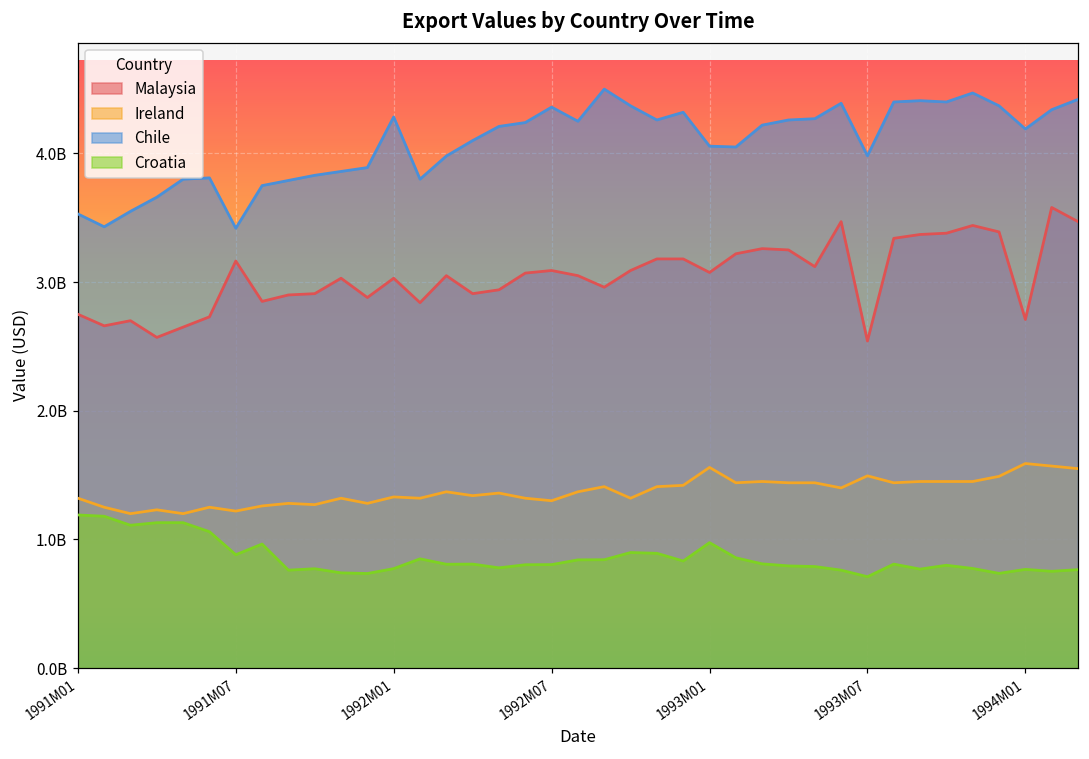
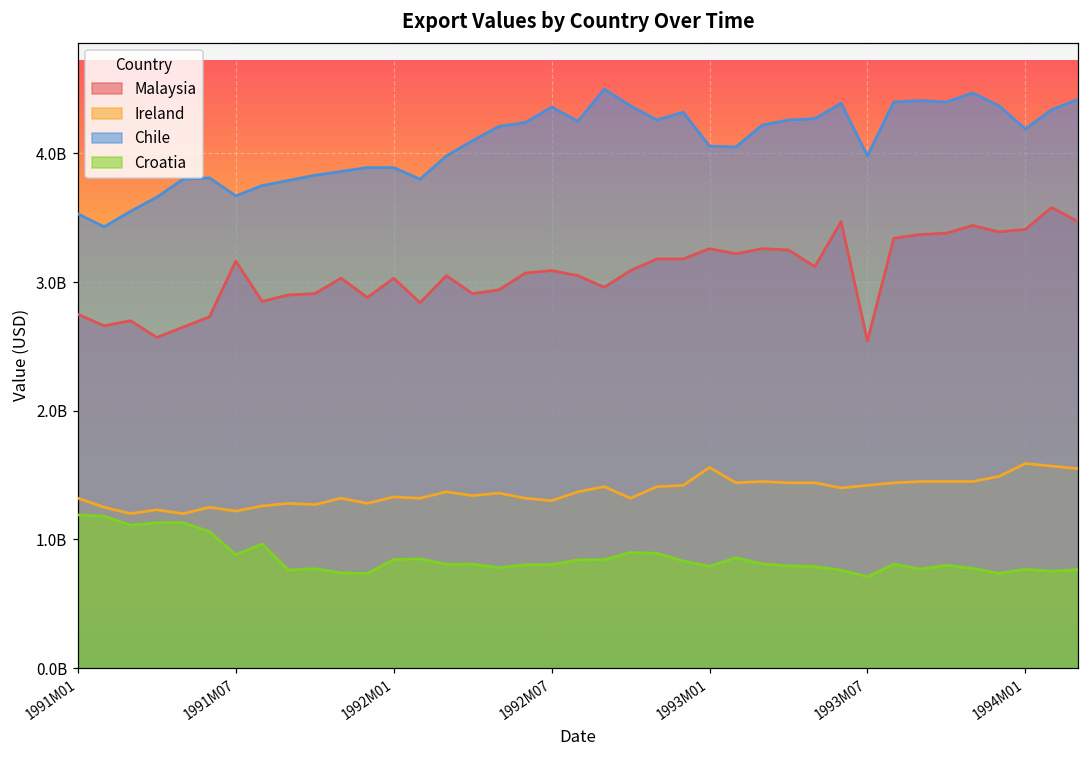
  {
    "Malaysia": {
      "1991M01": 2750000000,
      "1991M07": 3160000000,
      "1992M01": 3030000000,
      "1992M07": 3090000000,
-     "1993M01": 3070000000,
+     "1993M01": 3260000000,
      "1993M07": 2540000000,
-     "1994M01": 2710000000
+     "1994M01": 3410000000
    },
    "Ireland": {
      "1991M01": 1320000000,
      "1991M07": 1220000000,
      "1992M01": 1330000000,
      "1992M07": 1300000000,
      "1993M01": 1560000000,
-     "1993M07": 1490000000,
+     "1993M07": 1420000000,
      "1994M01": 1590000000
    },
    "Chile": {
      "1991M01": 3530000000,
-     "1991M07": 3420000000,
-     "1992M01": 4280000000,
+     "1991M07": 3670000000,
+     "1992M01": 3890000000,
      "1992M07": 4360000000,
      "1993M01": 4060000000,
      "1993M07": 3980000000,
      "1994M01": 4190000000
    },
    "Croatia": {
      "1991M01": 1190000000,
      "1991M07": 880000000,
-     "1992M01": 770000000,
+     "1992M01": 840000000,
      "1992M07": 800000000,
-     "1993M01": 970000000,
+     "1993M01": 790000000,
      "1993M07": 710000000,
      "1994M01": 770000000
    }
  }
